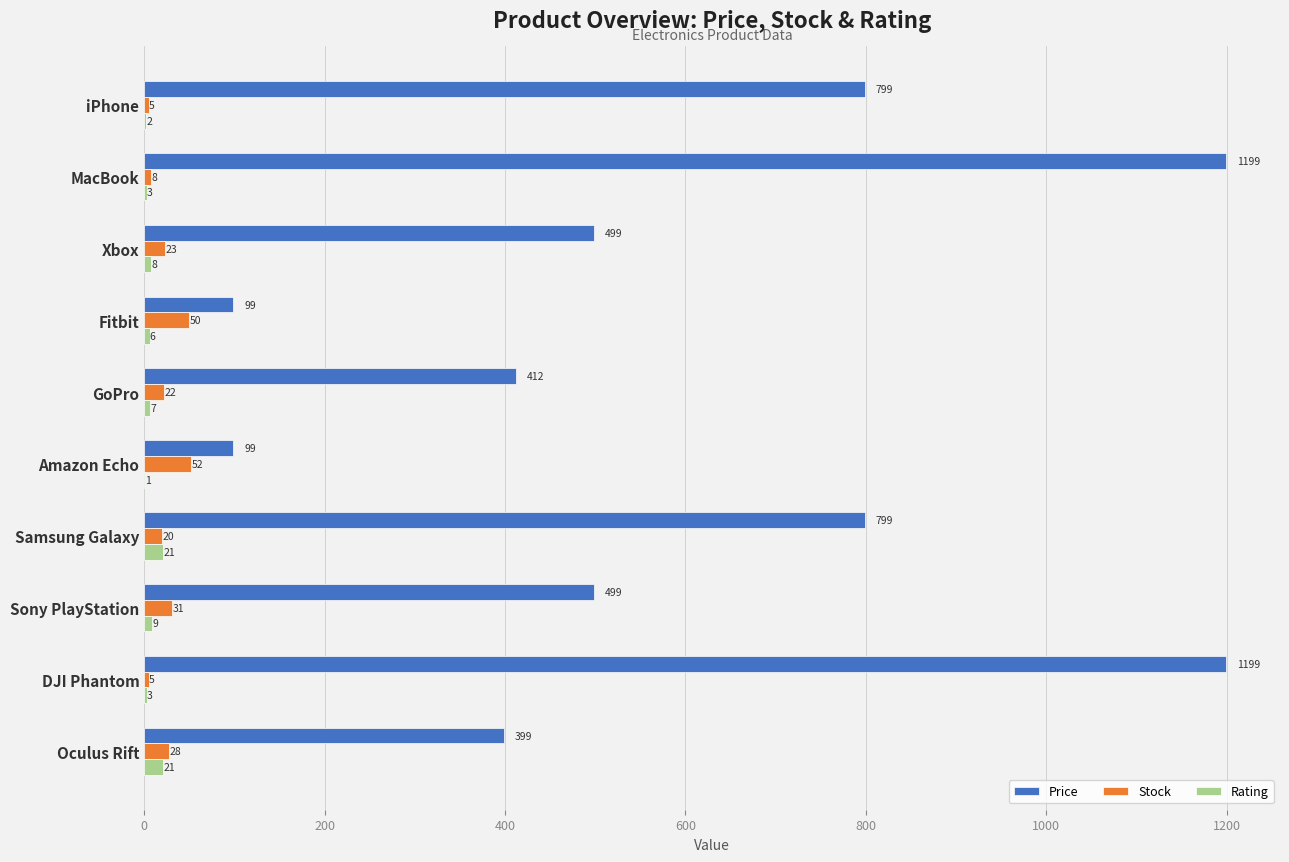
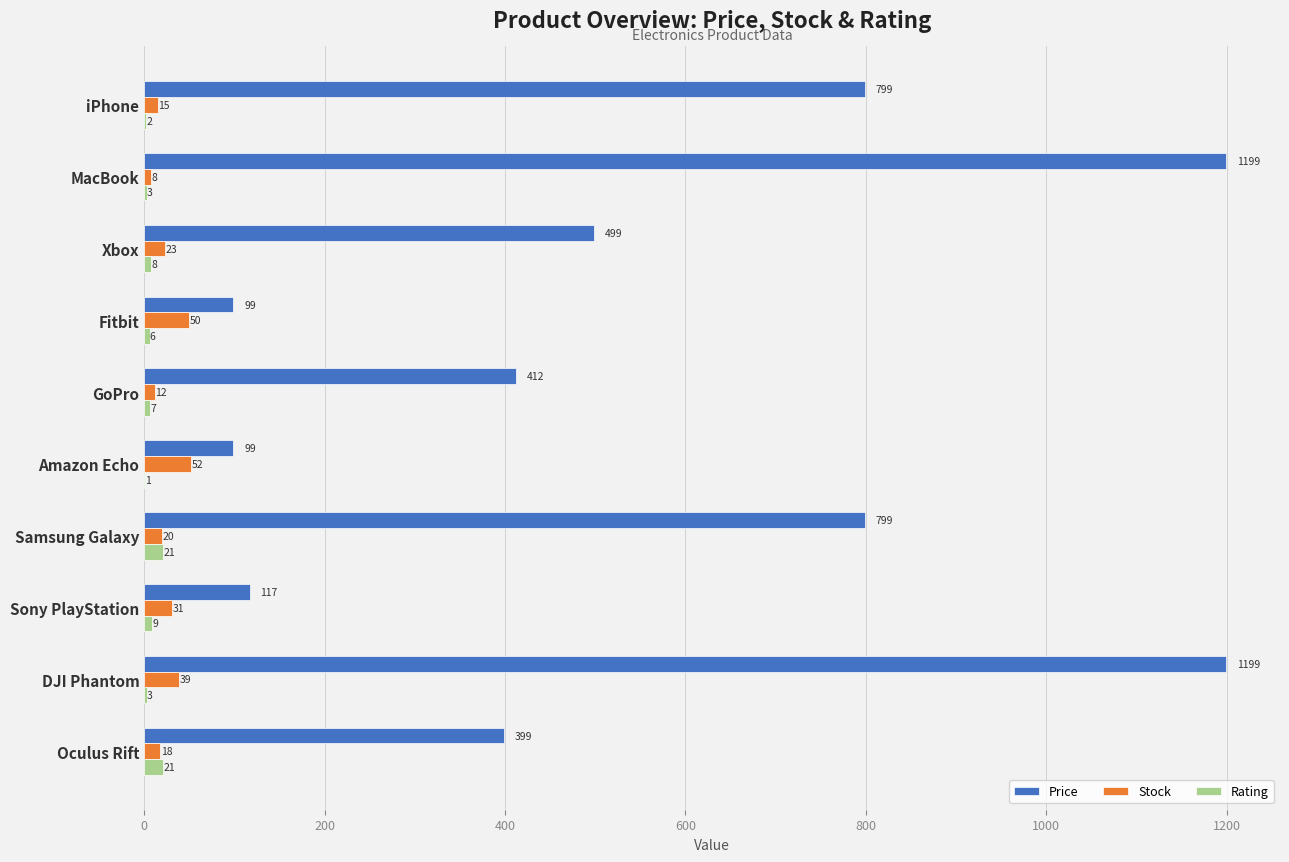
  {
    "Price": {
      "iPhone": 799,
      "MacBook": 1199,
      "Xbox": 499,
      "Fitbit": 99,
      "GoPro": 412,
      "Amazon Echo": 99,
      "Samsung Galaxy": 799,
-     "Sony PlayStation": 499,
+     "Sony PlayStation": 117,
      "DJI Phantom": 1199,
      "Oculus Rift": 399
    },
    "Stock": {
-     "iPhone": 5,
+     "iPhone": 15,
      "MacBook": 8,
      "Xbox": 23,
      "Fitbit": 50,
-     "GoPro": 22,
+     "GoPro": 12,
      "Amazon Echo": 52,
      "Samsung Galaxy": 20,
      "Sony PlayStation": 31,
-     "DJI Phantom": 5,
-     "Oculus Rift": 28
+     "DJI Phantom": 39,
+     "Oculus Rift": 18
    },
    "Rating": {
      "iPhone": 2,
      "MacBook": 3,
      "Xbox": 8,
      "Fitbit": 6,
      "GoPro": 7,
      "Amazon Echo": 1,
      "Samsung Galaxy": 21,
      "Sony PlayStation": 9,
      "DJI Phantom": 3,
      "Oculus Rift": 21
    }
  }
